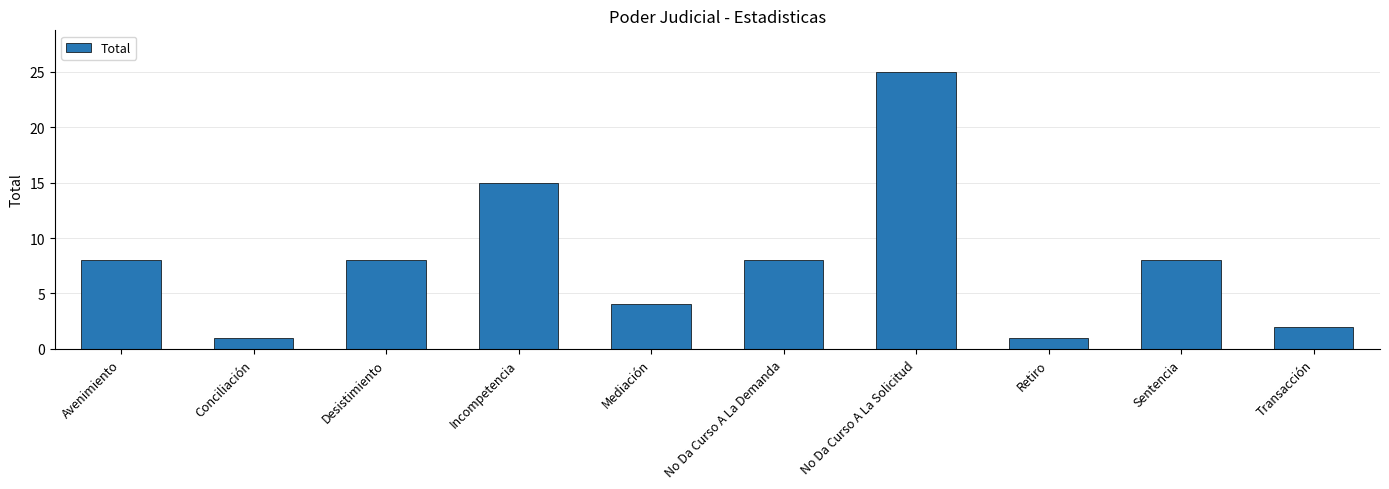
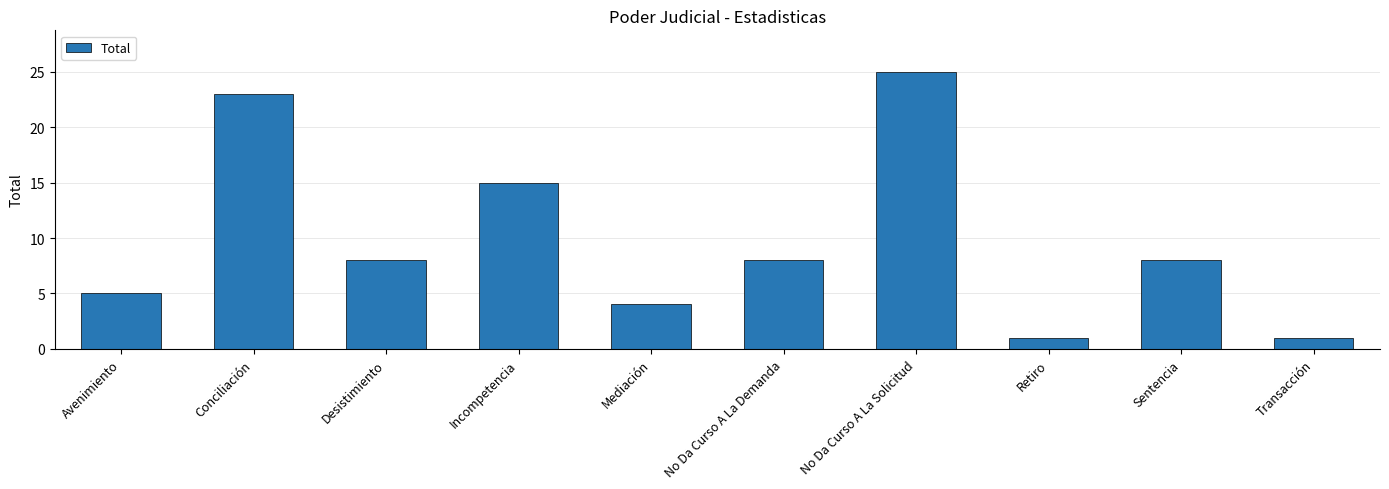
  {
-   "Avenimiento": 8,
-   "Conciliación": 1,
+   "Avenimiento": 5,
+   "Conciliación": 23,
    "Desistimiento": 8,
    "Incompetencia": 15,
    "Mediación": 4,
    "No Da Curso A La Demanda": 8,
    "No Da Curso A La Solicitud": 25,
    "Retiro": 1,
    "Sentencia": 8,
-   "Transacción": 2
+   "Transacción": 1
  }
